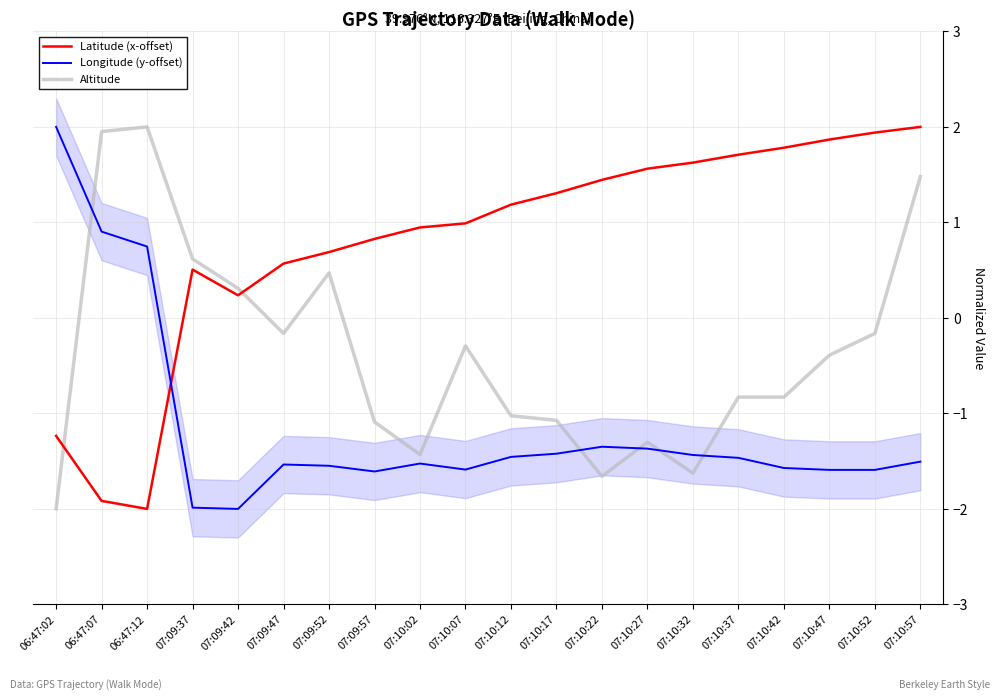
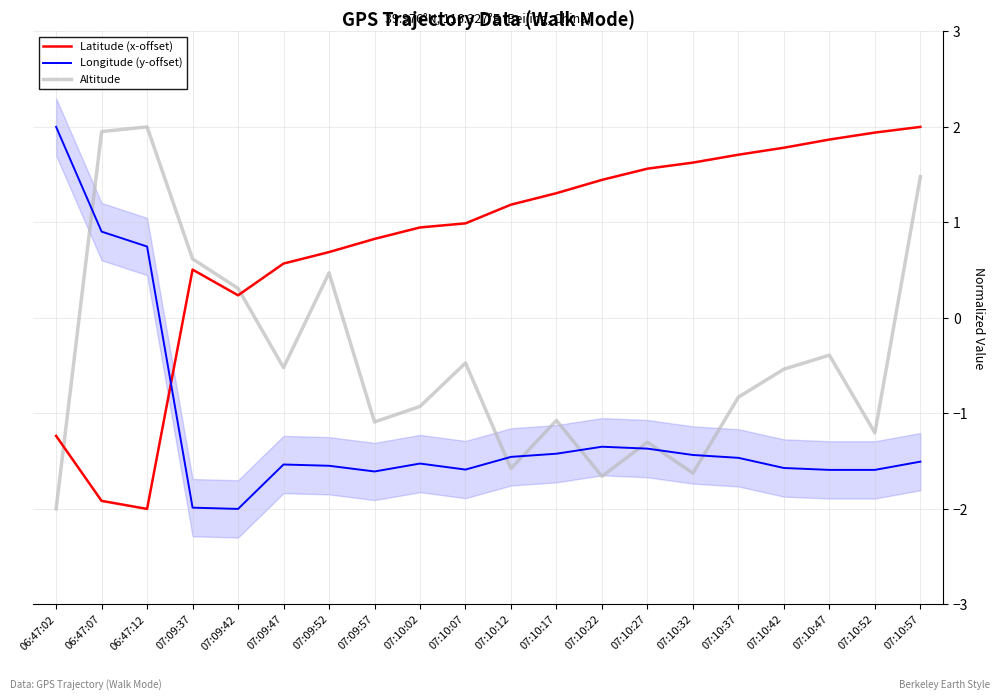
  {
    "Latitude (x-offset)": {
      "06:47:02": -1.2,
      "06:47:07": -1.9,
      "06:47:12": -2.0,
      "07:09:37": 0.5,
      "07:09:42": 0.2,
      "07:09:47": 0.6,
      "07:09:52": 0.7,
      "07:09:57": 0.8,
      "07:10:02": 0.9,
      "07:10:07": 1.0,
      "07:10:12": 1.2,
      "07:10:17": 1.3,
      "07:10:22": 1.4,
      "07:10:27": 1.6,
      "07:10:32": 1.6,
      "07:10:37": 1.7,
      "07:10:42": 1.8,
      "07:10:47": 1.9,
      "07:10:52": 1.9,
      "07:10:57": 2.0
    },
    "Altitude": {
      "06:47:02": -2.0,
      "06:47:07": 2.0,
      "06:47:12": 2.0,
      "07:09:37": 0.6,
      "07:09:42": 0.3,
-     "07:09:47": -0.2,
+     "07:09:47": -0.5,
      "07:09:52": 0.5,
      "07:09:57": -1.1,
-     "07:10:02": -1.4,
-     "07:10:07": -0.3,
-     "07:10:12": -1.0,
+     "07:10:02": -0.9,
+     "07:10:07": -0.5,
+     "07:10:12": -1.6,
      "07:10:17": -1.1,
      "07:10:22": -1.7,
      "07:10:27": -1.3,
      "07:10:32": -1.6,
      "07:10:37": -0.8,
-     "07:10:42": -0.8,
+     "07:10:42": -0.5,
      "07:10:47": -0.4,
-     "07:10:52": -0.2,
+     "07:10:52": -1.2,
      "07:10:57": 1.5
    }
  }
